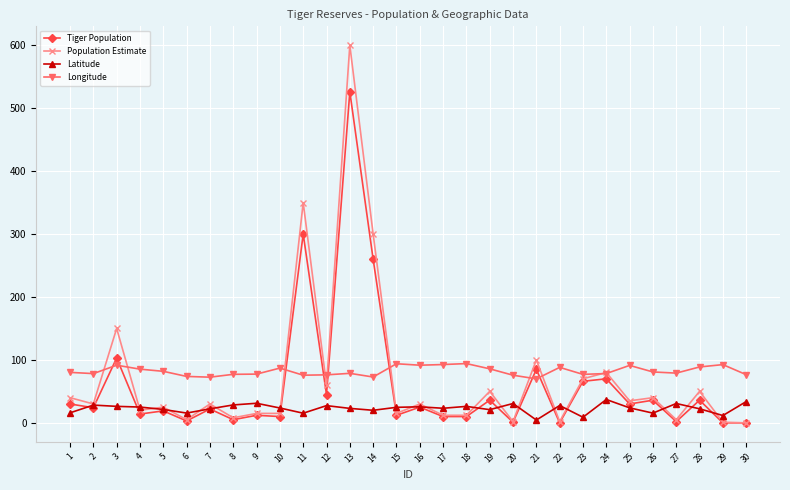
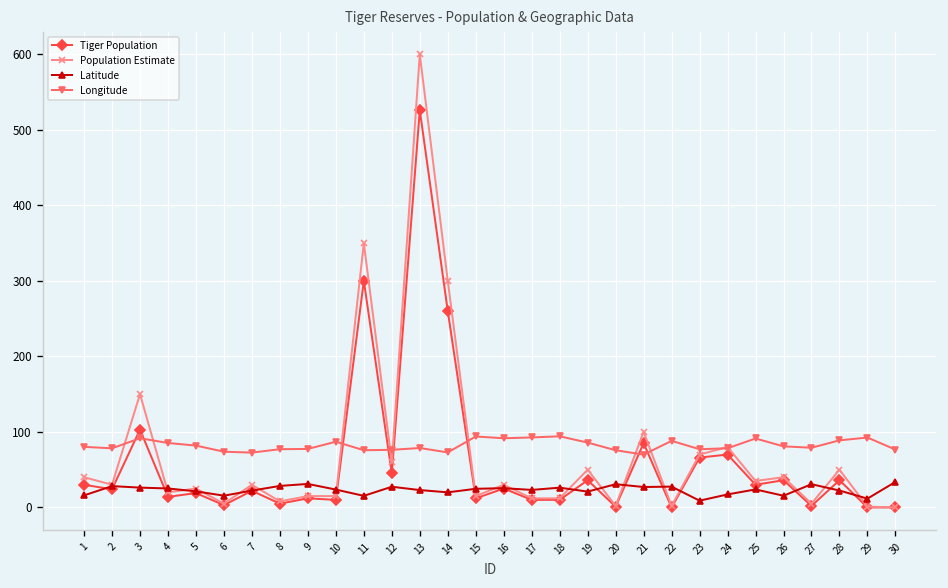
  {
    "Latitude": {
      "1": 20,
      "3": 30,
      "4": 30,
      "6": 20,
      "8": 30,
      "9": 30,
      "10": 20,
      "11": 20,
      "12": 30,
      "13": 20,
      "14": 20,
      "15": 20,
      "17": 20,
      "18": 30,
      "19": 20,
      "20": 30,
-     "21": 0,
+     "21": 30,
      "22": 30,
      "23": 10,
-     "24": 40,
+     "24": 20,
      "25": 20,
      "26": 20,
      "27": 30,
      "28": 20,
      "29": 10,
      "30": 30
    }
  }
